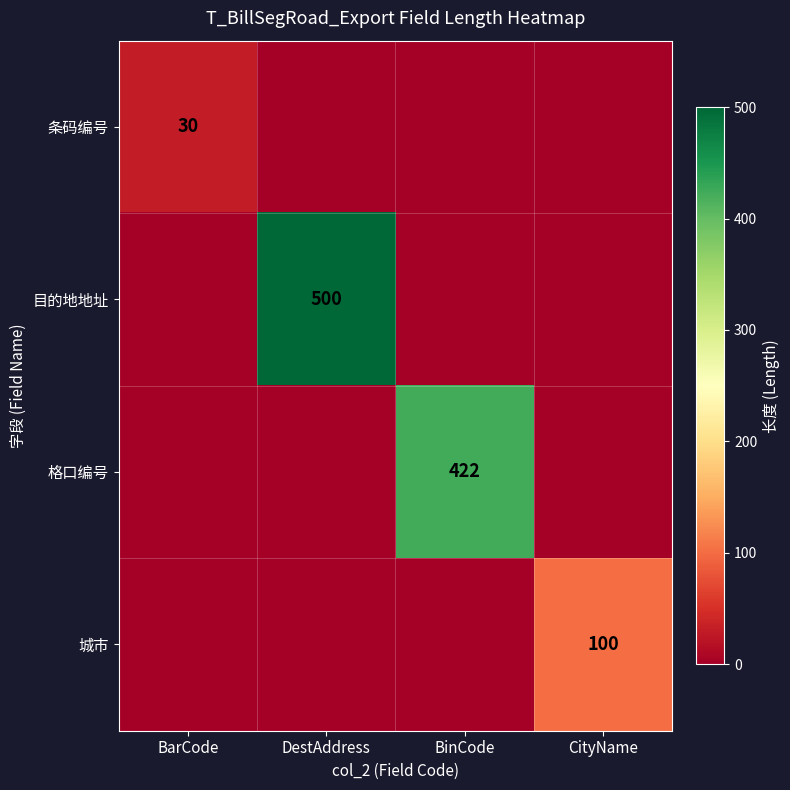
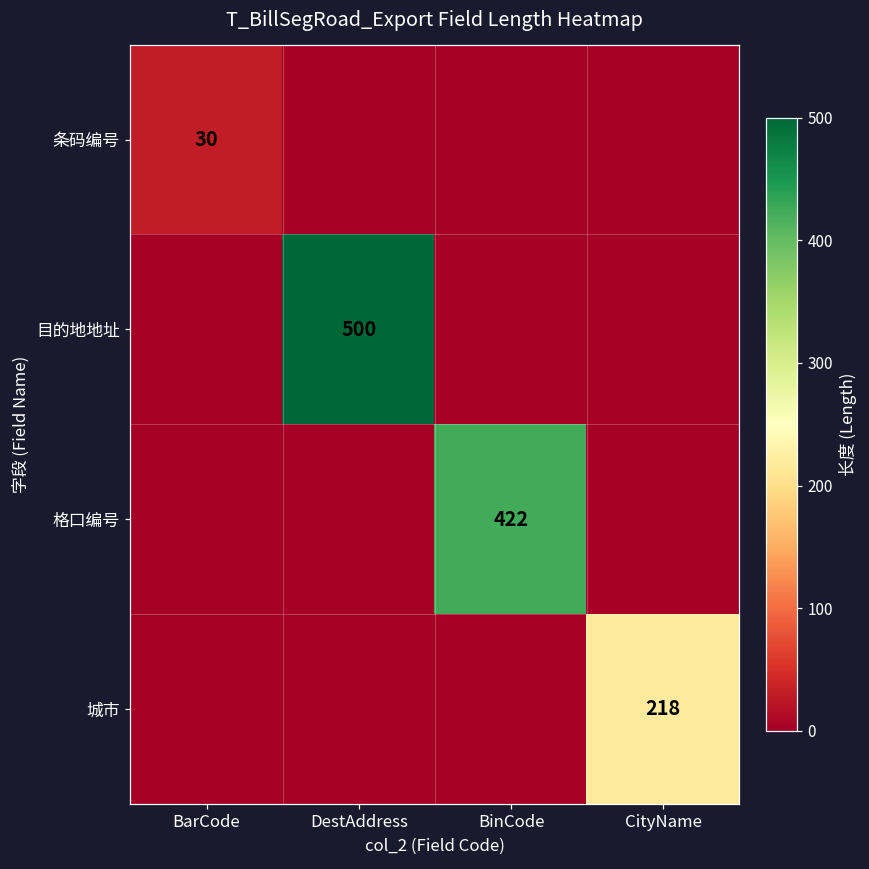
  {
    "条码编号": {
      "BarCode": 30
    },
    "目的地地址": {
      "DestAddress": 500
    },
    "格口编号": {
      "BinCode": 422
    },
    "城市": {
-     "CityName": 100
+     "CityName": 218
    }
  }
